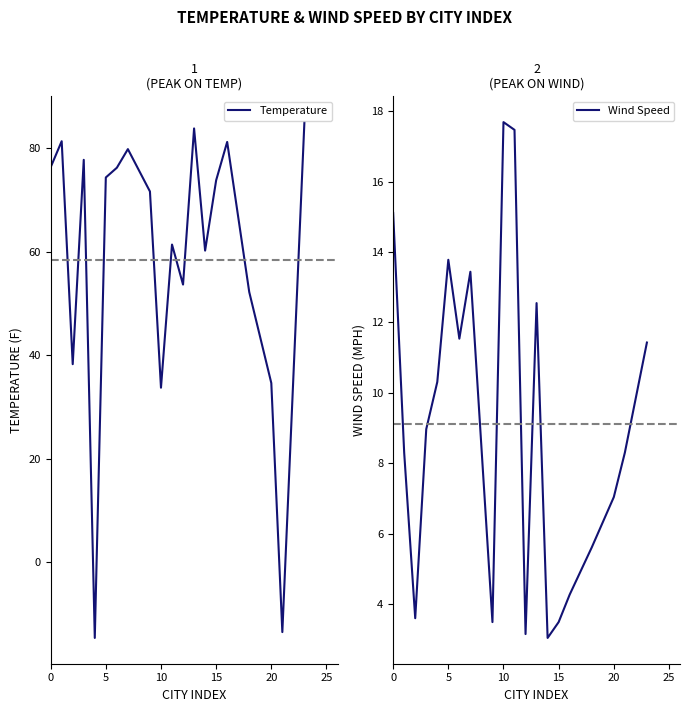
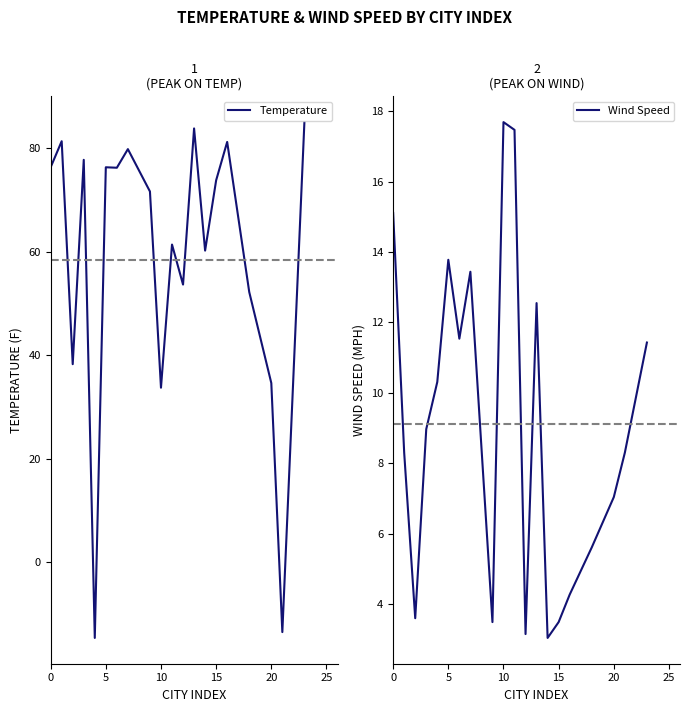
  {
    "1 (PEAK ON TEMP)": {
      "0": 76,
-     "5": 74,
+     "5": 76,
      "10": 34,
      "15": 74,
      "20": 35
    },
    "2 (PEAK ON WIND)": {
      "0": 15.1,
      "5": 13.8,
      "10": 17.7,
      "15": 3.5,
      "20": 7.0
    }
  }
